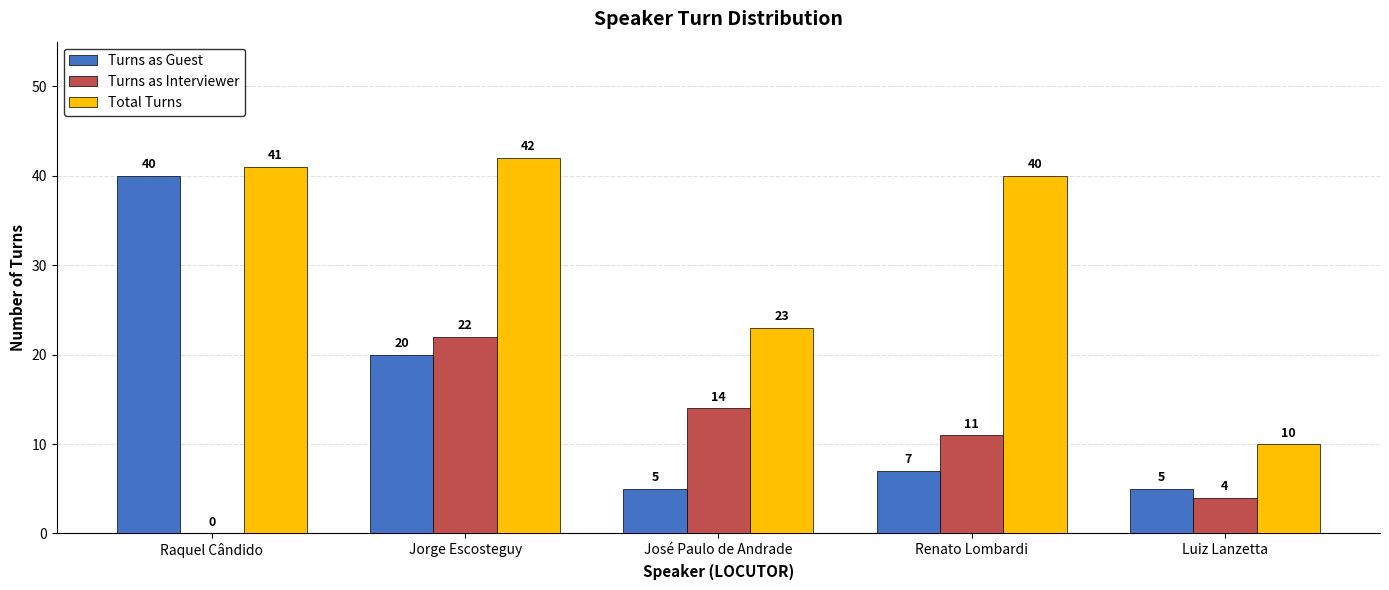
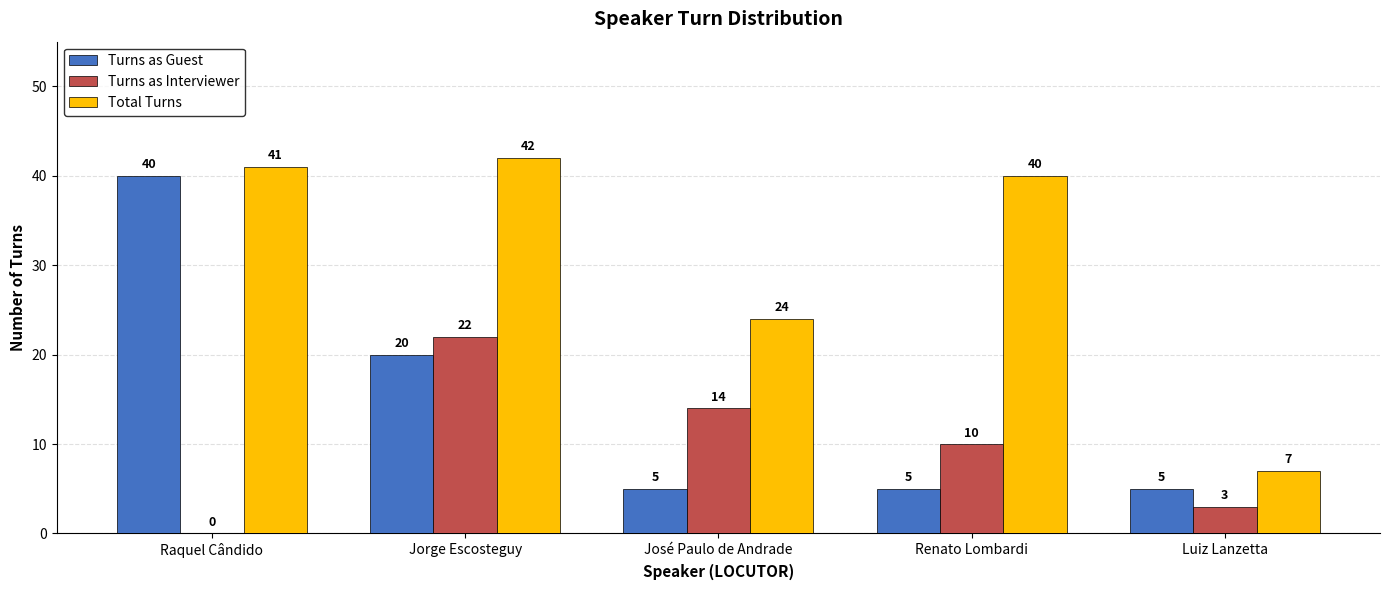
  {
    "Turns as Guest": {
      "Raquel Cândido": 40,
      "Jorge Escosteguy": 20,
      "José Paulo de Andrade": 5,
-     "Renato Lombardi": 7,
+     "Renato Lombardi": 5,
      "Luiz Lanzetta": 5
    },
    "Turns as Interviewer": {
      "Raquel Cândido": 0,
      "Jorge Escosteguy": 22,
      "José Paulo de Andrade": 14,
-     "Renato Lombardi": 11,
-     "Luiz Lanzetta": 4
+     "Renato Lombardi": 10,
+     "Luiz Lanzetta": 3
    },
    "Total Turns": {
      "Raquel Cândido": 41,
      "Jorge Escosteguy": 42,
-     "José Paulo de Andrade": 23,
+     "José Paulo de Andrade": 24,
      "Renato Lombardi": 40,
-     "Luiz Lanzetta": 10
+     "Luiz Lanzetta": 7
    }
  }
